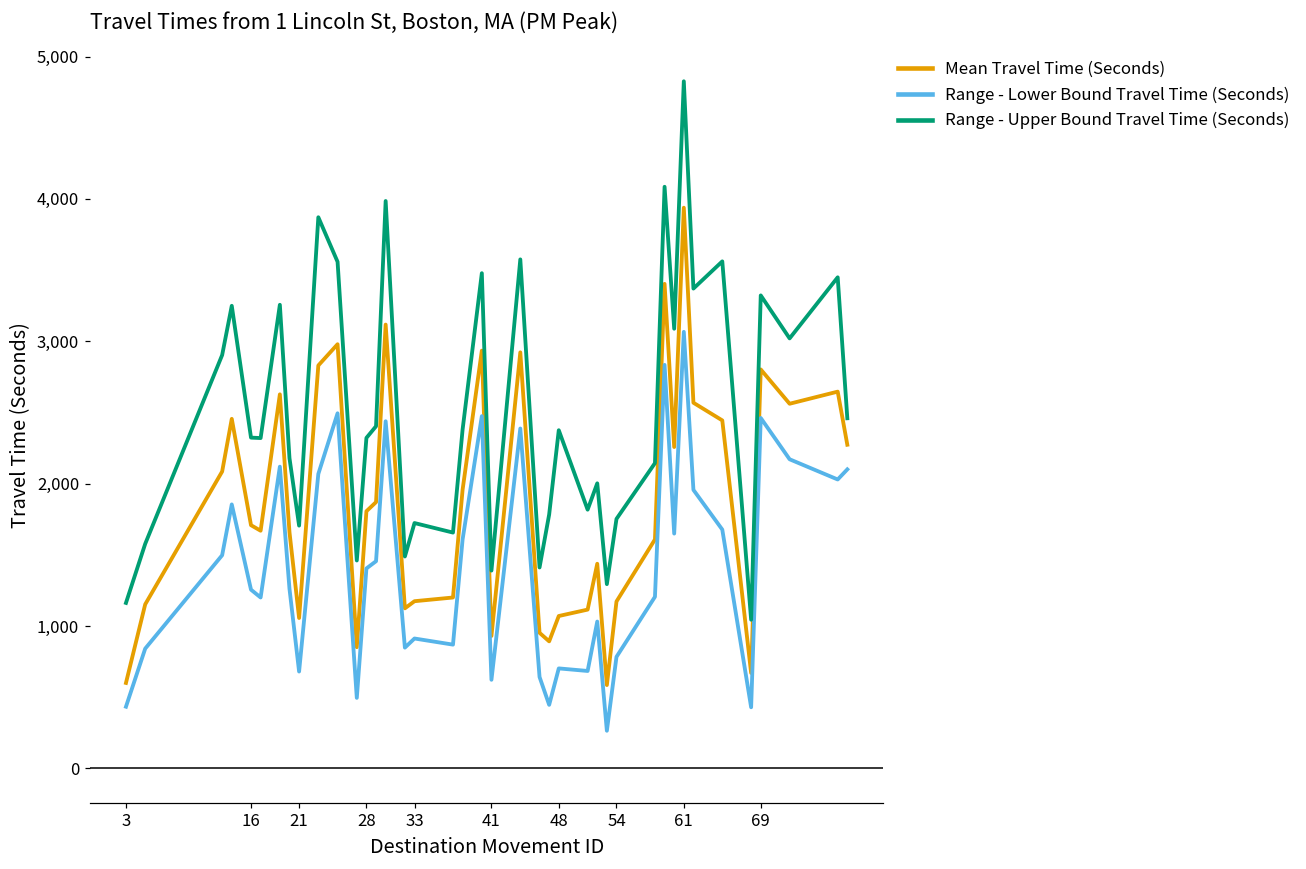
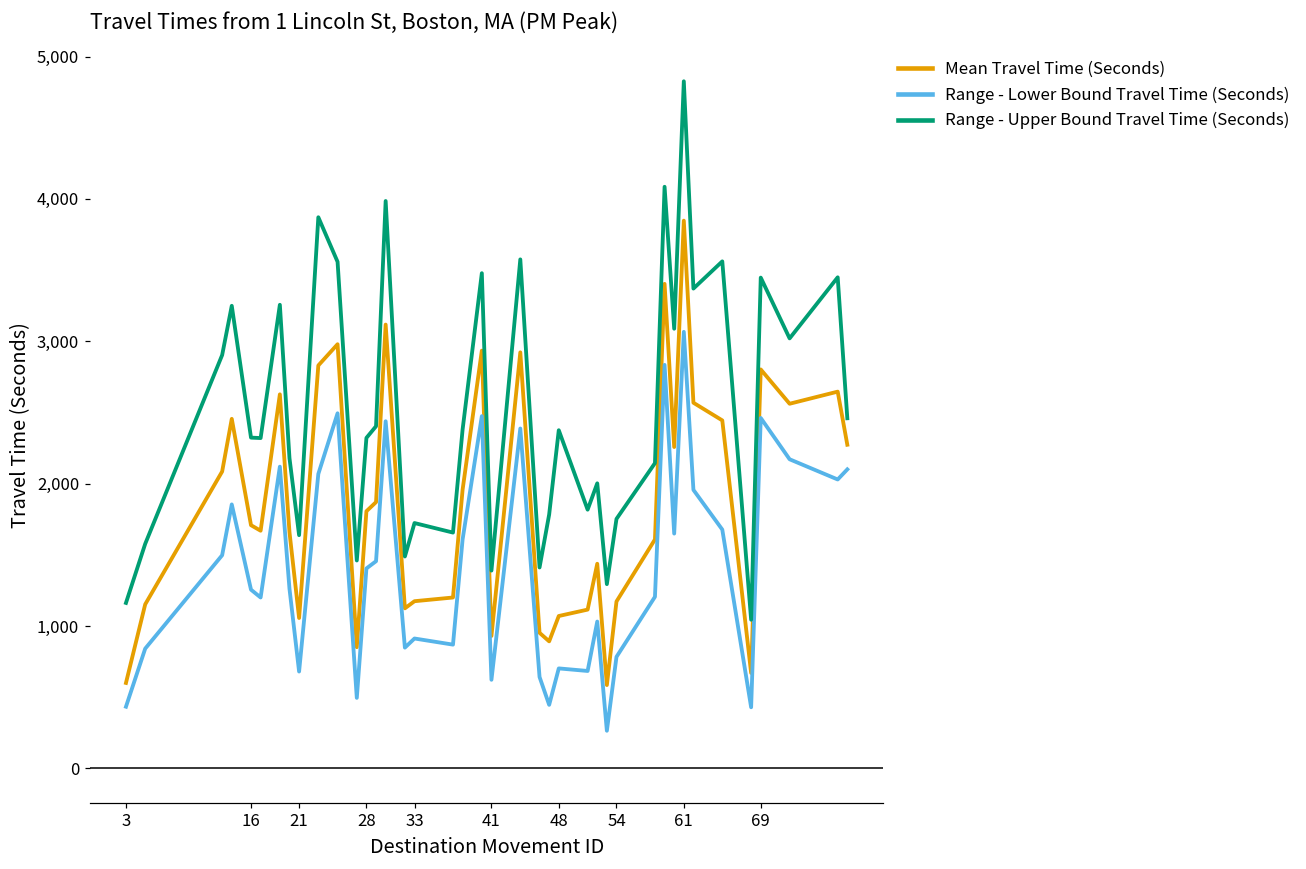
  {
    "Mean Travel Time (Seconds)": {
      "3": "600",
      "16": "1,710",
      "21": "1,060",
      "28": "1,810",
      "33": "1,170",
      "41": "930",
      "48": "1,070",
      "54": "1,170",
-     "61": "3,940",
+     "61": "3,850",
      "69": "2,800"
    },
    "Range - Lower Bound Travel Time (Seconds)": {
      "3": "430",
      "16": "1,260",
      "21": "680",
      "28": "1,400",
      "33": "910",
      "41": "620",
      "48": "700",
      "54": "780",
      "61": "3,070",
      "69": "2,460"
    },
    "Range - Upper Bound Travel Time (Seconds)": {
      "3": "1,160",
      "16": "2,320",
-     "21": "1,710",
+     "21": "1,640",
      "28": "2,320",
      "33": "1,720",
      "41": "1,390",
      "48": "2,380",
      "54": "1,750",
      "61": "4,830",
-     "69": "3,320"
+     "69": "3,450"
    }
  }
